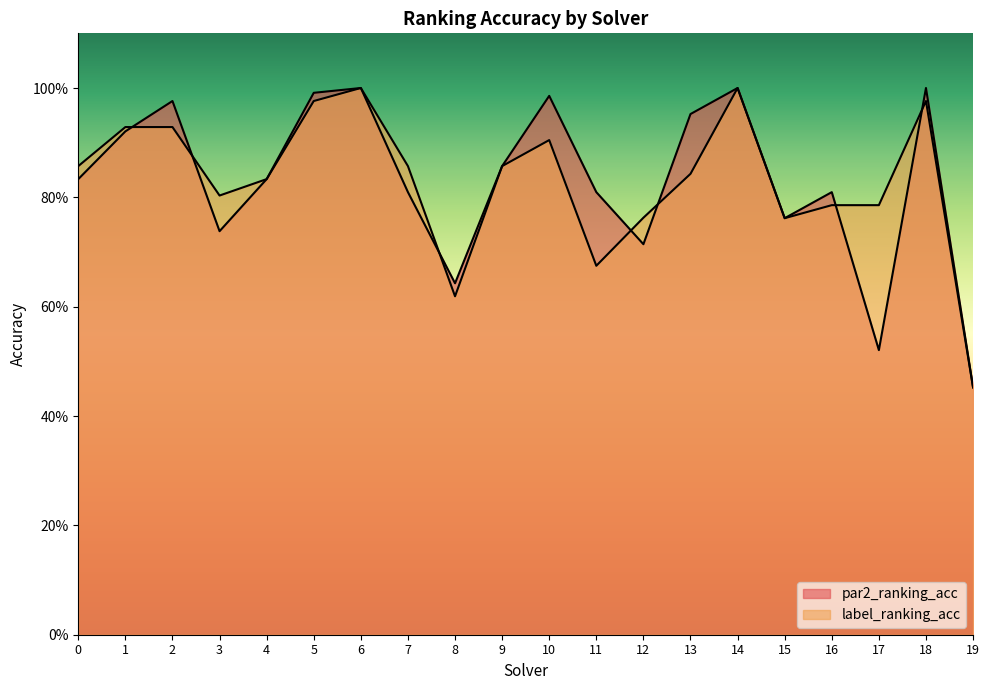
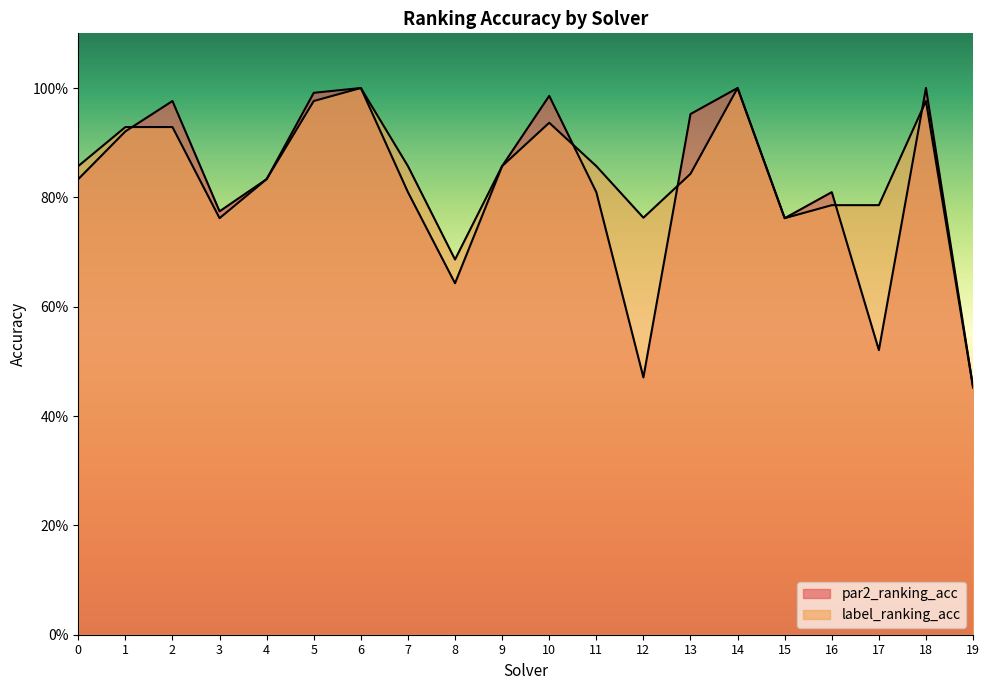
  {
    "par2_ranking_acc": {
      "0": "83%",
      "1": "92%",
      "2": "98%",
-     "3": "74%",
+     "3": "77%",
      "5": "99%",
      "7": "81%",
      "8": "64%",
      "10": "99%",
      "11": "81%",
-     "12": "71%",
+     "12": "47%",
      "13": "95%",
      "16": "81%",
      "17": "52%",
      "18": "100%"
    },
    "label_ranking_acc": {
      "0": "86%",
      "1": "93%",
      "2": "93%",
-     "3": "80%",
+     "3": "76%",
      "5": "98%",
      "7": "86%",
-     "8": "62%",
-     "10": "90%",
-     "11": "67%",
+     "8": "69%",
+     "10": "94%",
+     "11": "86%",
      "12": "76%",
      "13": "84%",
      "16": "79%",
      "17": "79%",
      "18": "98%"
    }
  }
